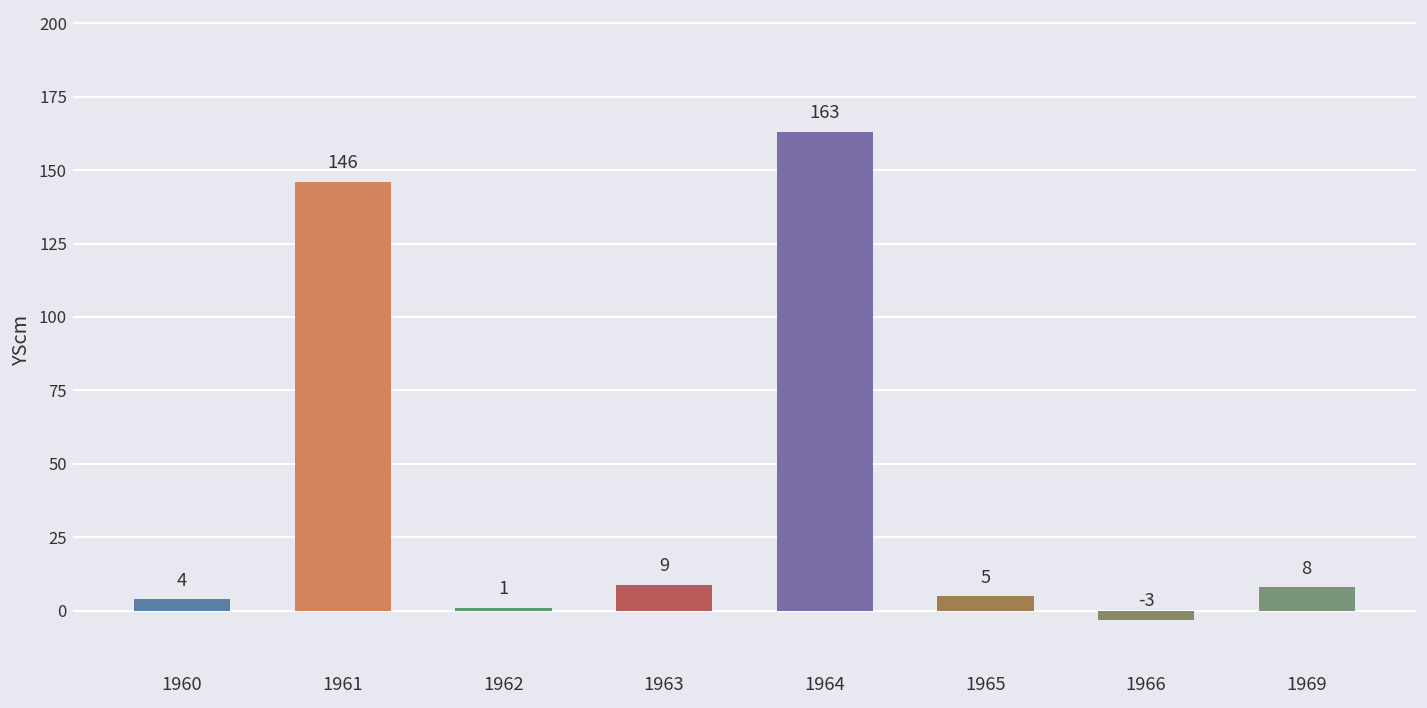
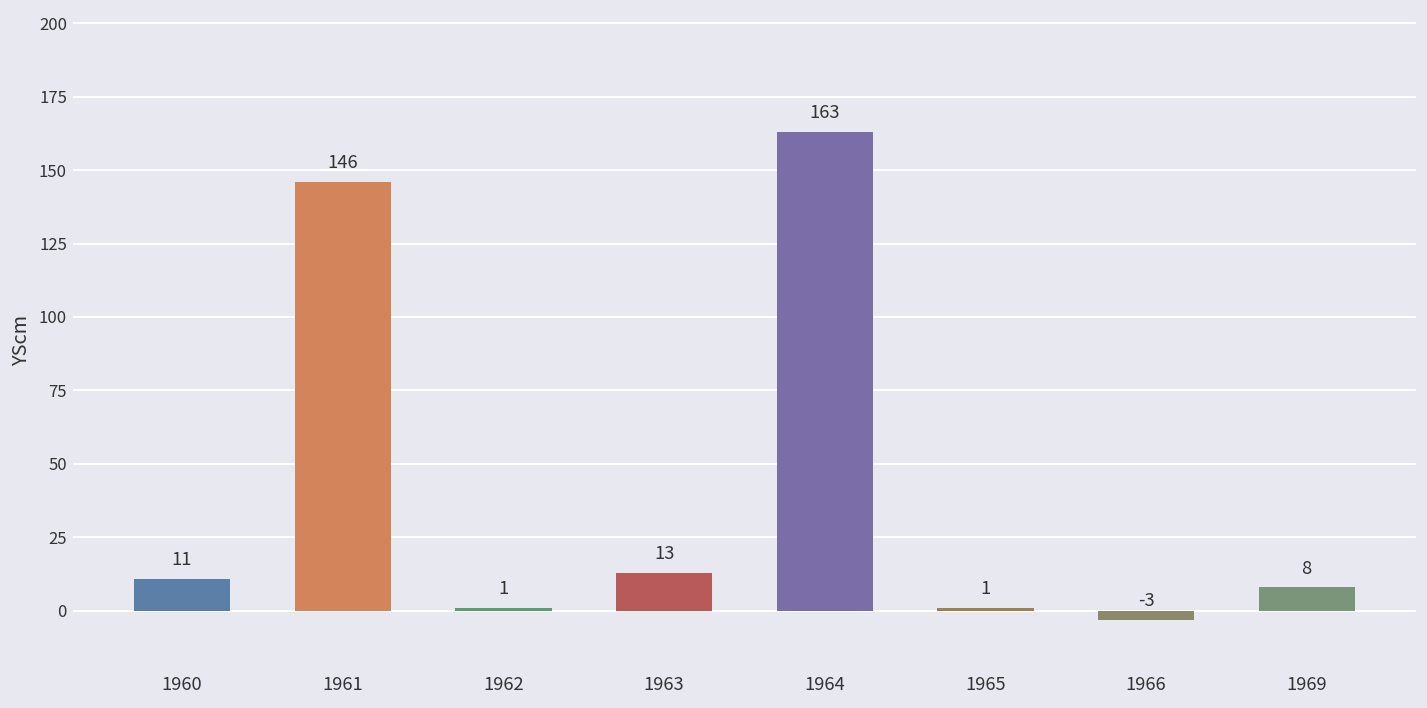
  {
-   "1960": 4,
+   "1960": 11,
    "1961": 146,
    "1962": 1,
-   "1963": 9,
+   "1963": 13,
    "1964": 163,
-   "1965": 5,
+   "1965": 1,
    "1966": -3,
    "1969": 8
  }
